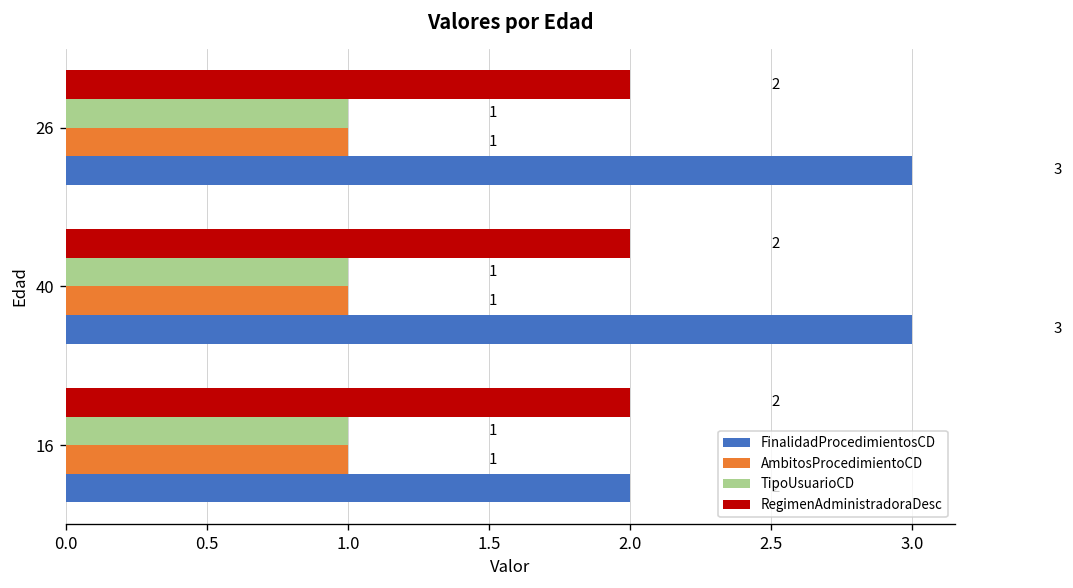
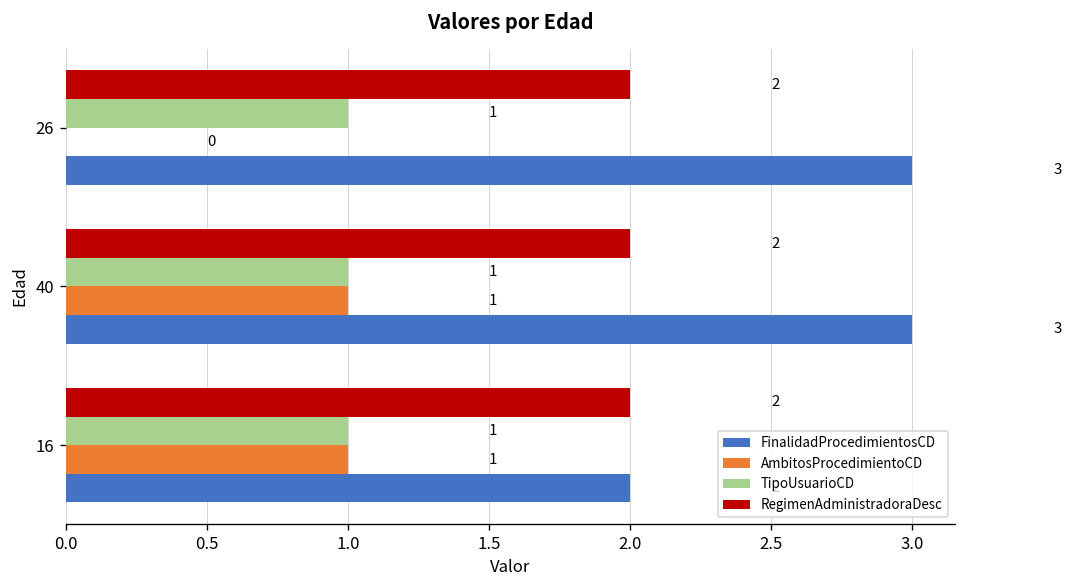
  {
    "FinalidadProcedimientosCD": {
      "26": 3.00,
      "40": 3.00,
      "16": 2.00
    },
    "AmbitosProcedimientoCD": {
-     "26": 1
+     "26": 0
    },
    "TipoUsuarioCD": {
      "26": 1.00,
      "40": 1.00,
      "16": 1.00
    },
    "RegimenAdministradoraDesc": {
      "26": 2.00,
      "40": 2.00,
      "16": 2.00
    }
  }
